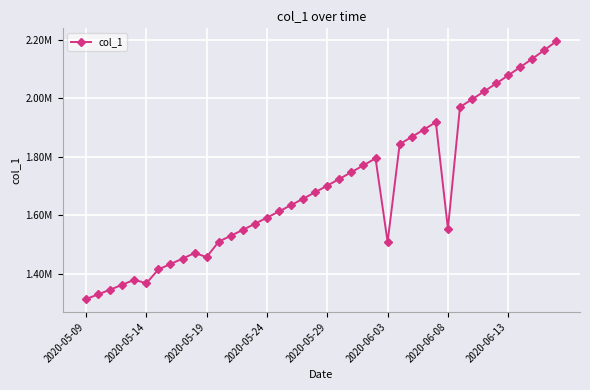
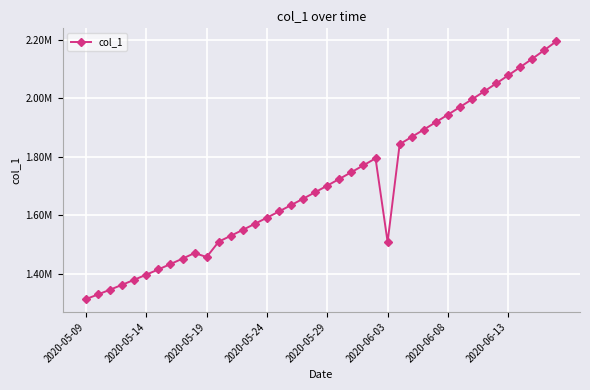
  {
    "2020-05-09": 1320000,
-   "2020-05-14": 1370000,
+   "2020-05-14": 1400000,
    "2020-05-19": 1460000,
    "2020-05-24": 1590000,
    "2020-05-29": 1700000,
    "2020-06-03": 1510000,
-   "2020-06-08": 1550000,
+   "2020-06-08": 1940000,
    "2020-06-13": 2080000
  }
